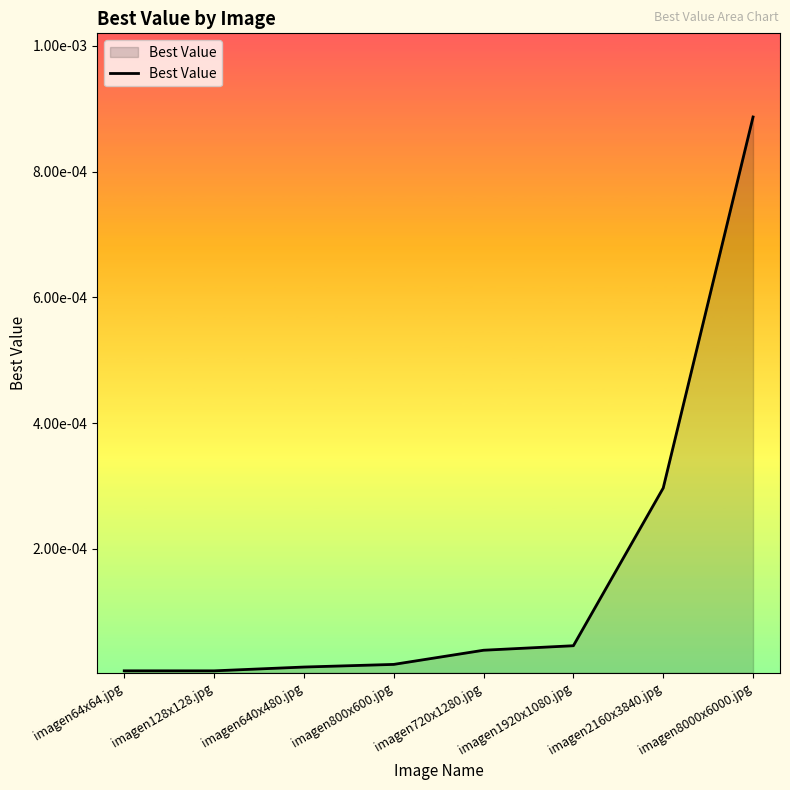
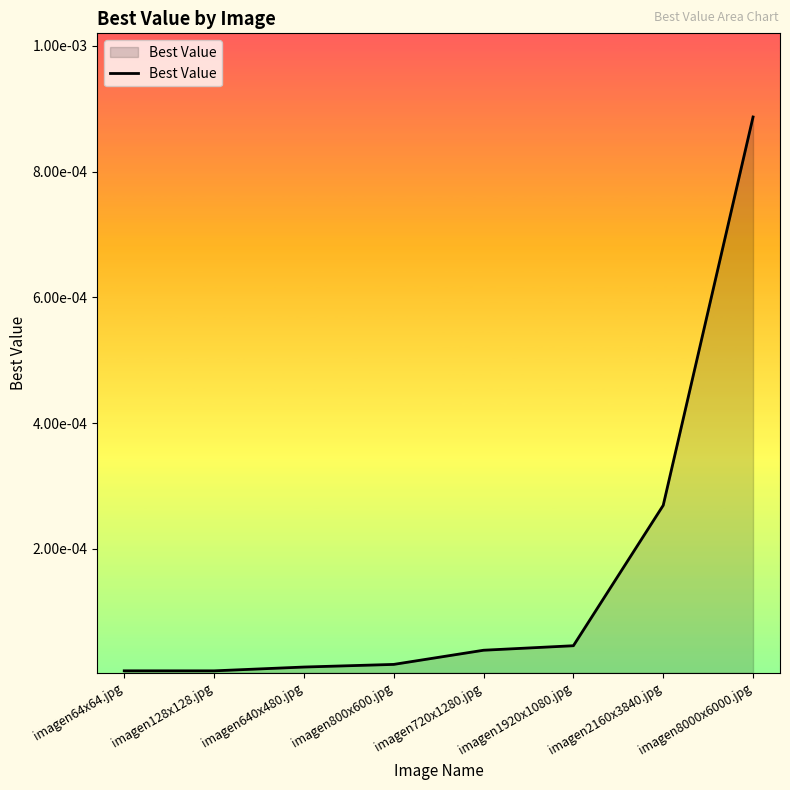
  {
    "imagen64x64.jpg": 0.00001,
    "imagen128x128.jpg": 0.00001,
    "imagen640x480.jpg": 0.00001,
    "imagen800x600.jpg": 0.00002,
    "imagen720x1280.jpg": 0.00004,
    "imagen1920x1080.jpg": 0.00005,
-   "imagen2160x3840.jpg": 0.00030,
+   "imagen2160x3840.jpg": 0.00027,
    "imagen8000x6000.jpg": 0.00089
  }
